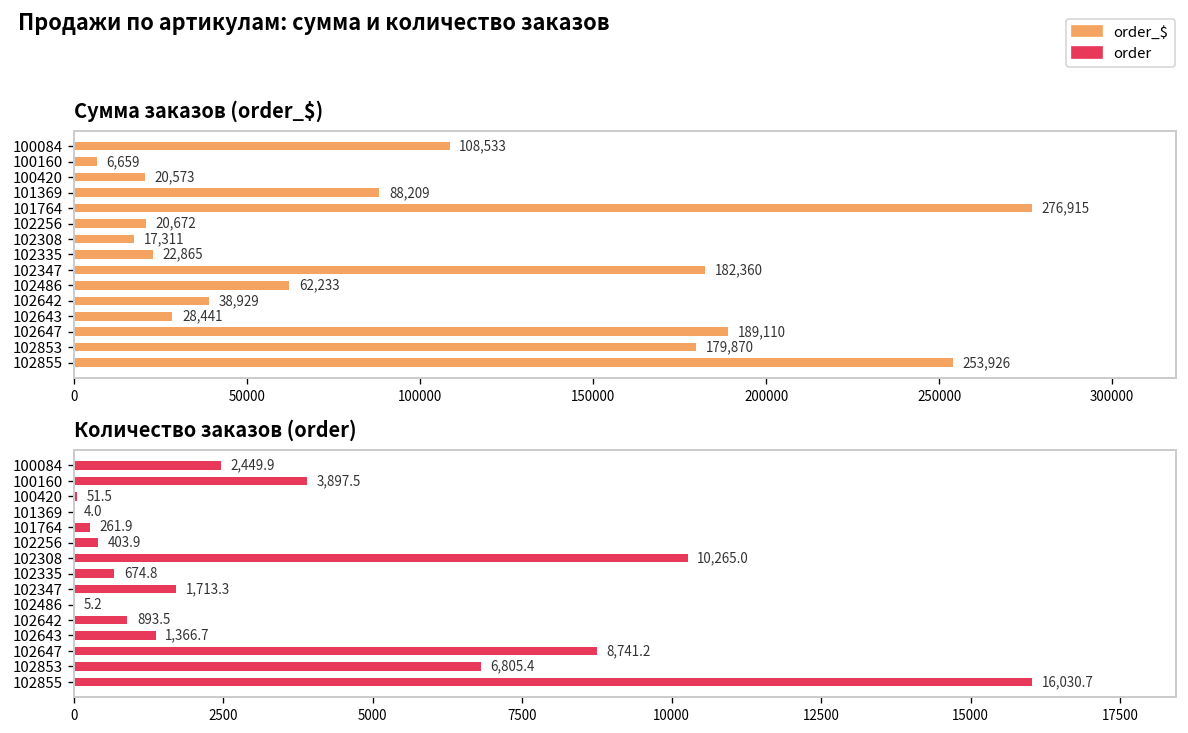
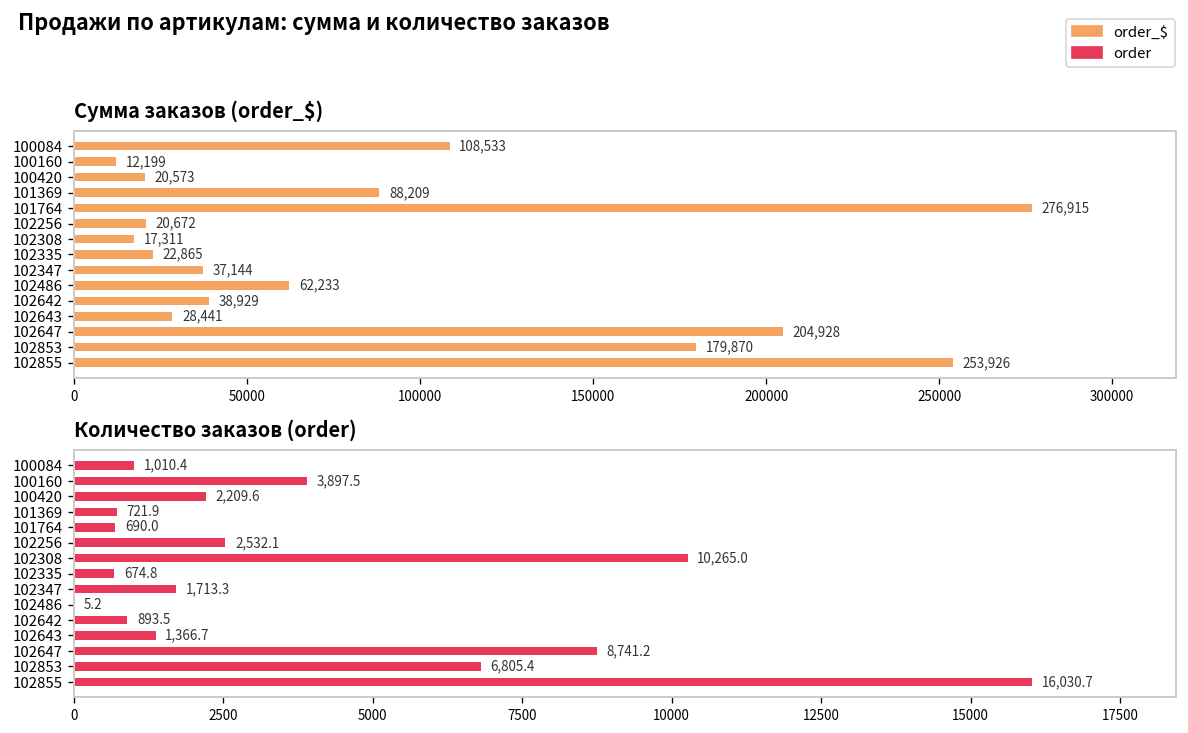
  {
    "Сумма заказов (order_$)": {
      "100084": "108,533",
-     "100160": "6,659",
+     "100160": "12,199",
      "100420": "20,573",
      "101369": "88,209",
      "101764": "276,915",
      "102256": "20,672",
      "102308": "17,311",
      "102335": "22,865",
-     "102347": "182,360",
+     "102347": "37,144",
      "102486": "62,233",
      "102642": "38,929",
      "102643": "28,441",
-     "102647": "189,110",
+     "102647": "204,928",
      "102853": "179,870",
      "102855": "253,926"
    },
    "Количество заказов (order)": {
-     "100084": "2,449.9",
+     "100084": "1,010.4",
      "100160": "3,897.5",
-     "100420": "51.5",
-     "101369": "4.0",
-     "101764": "261.9",
-     "102256": "403.9",
+     "100420": "2,209.6",
+     "101369": "721.9",
+     "101764": "690.0",
+     "102256": "2,532.1",
      "102308": "10,265.0",
      "102335": "674.8",
      "102347": "1,713.3",
      "102486": "5.2",
      "102642": "893.5",
      "102643": "1,366.7",
      "102647": "8,741.2",
      "102853": "6,805.4",
      "102855": "16,030.7"
    }
  }
